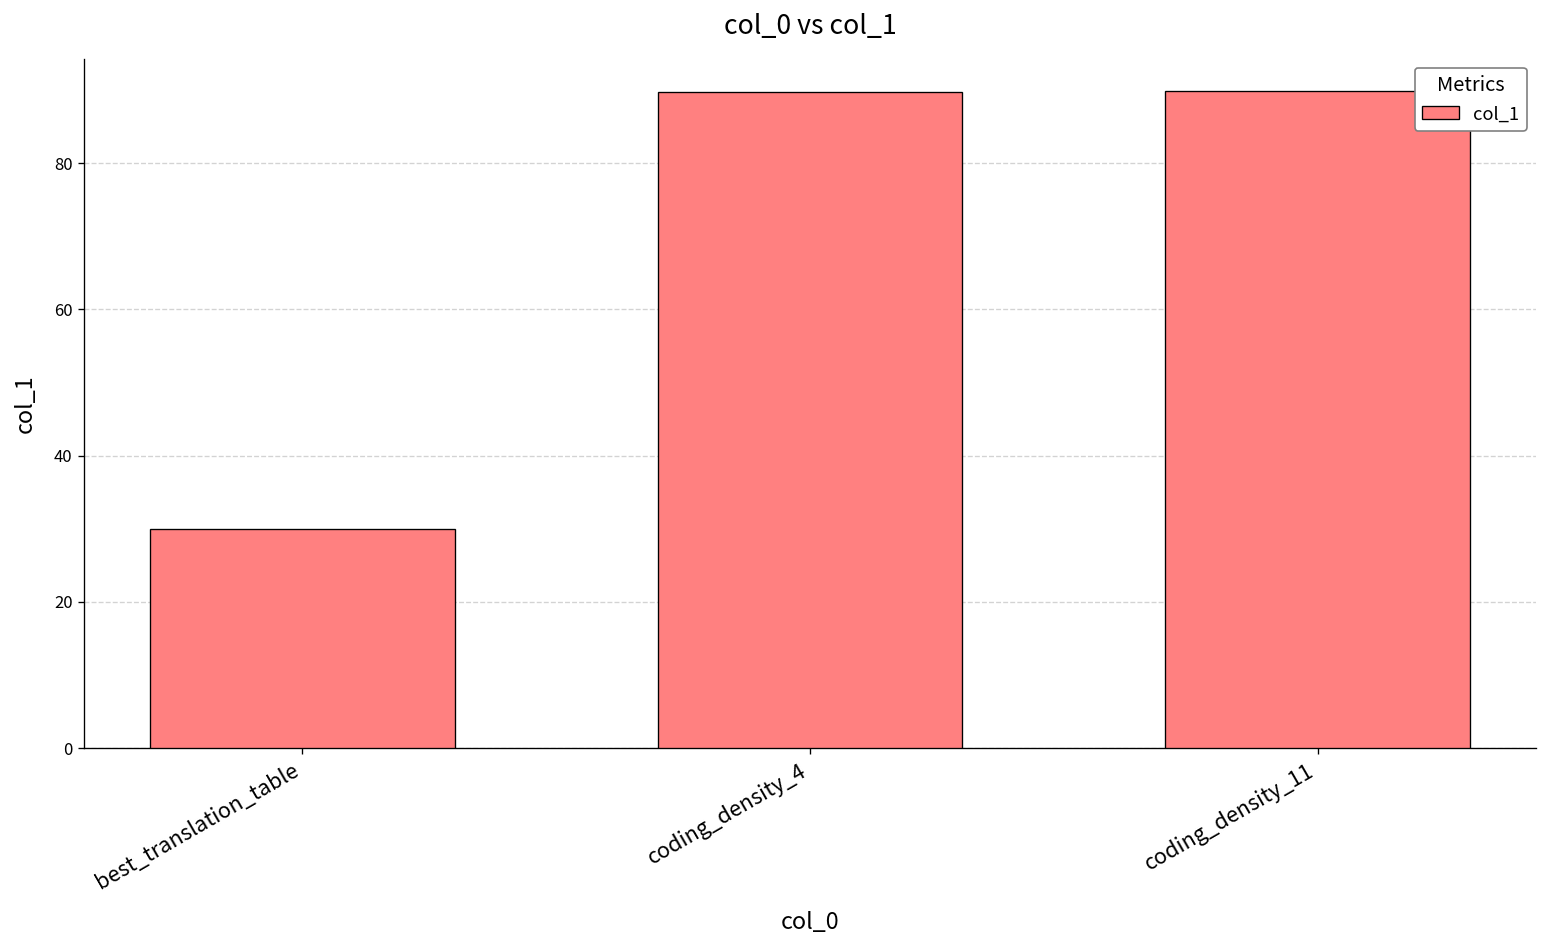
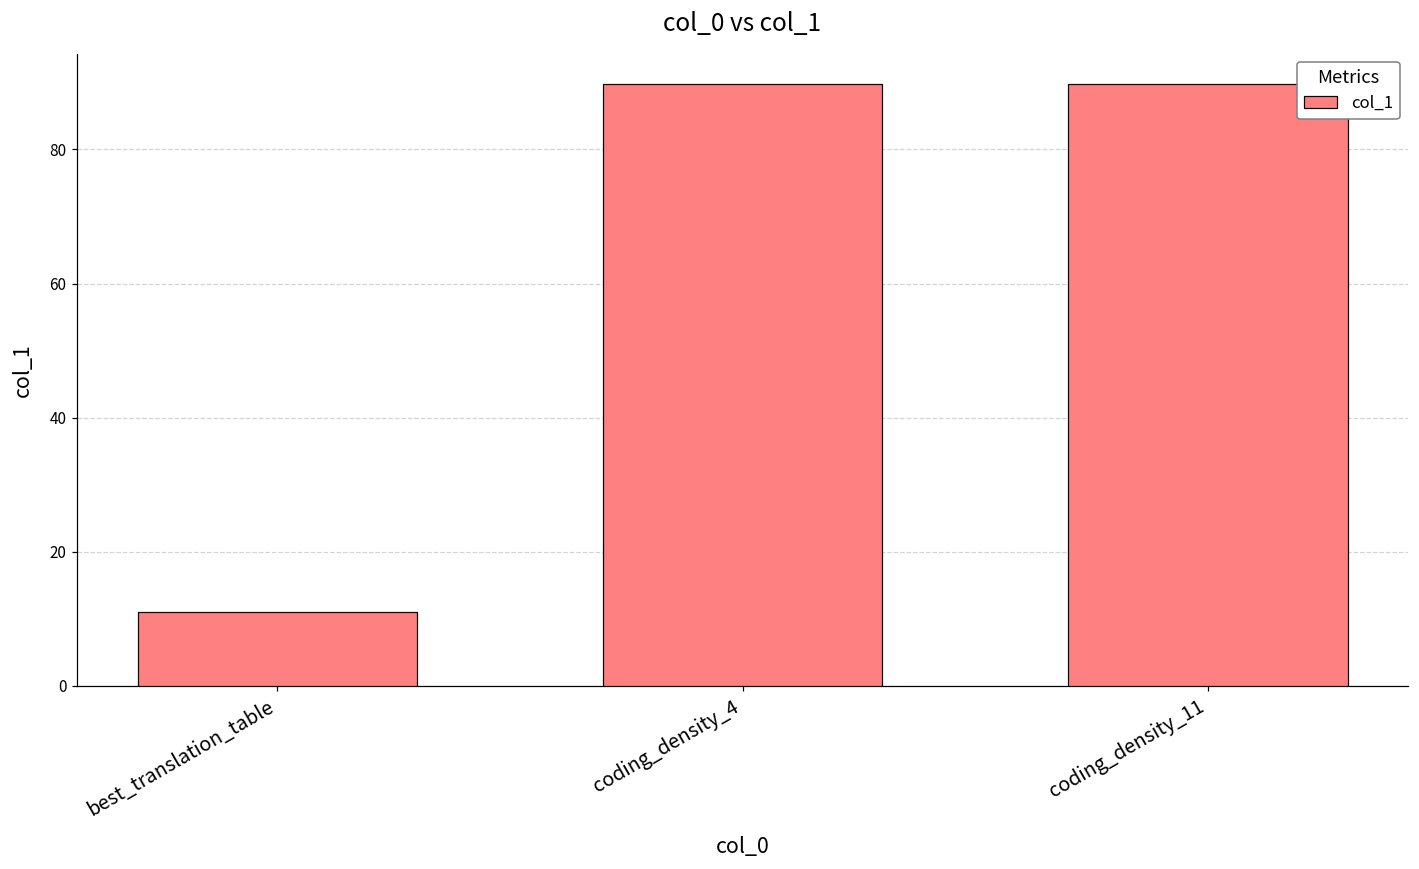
  {
-   "best_translation_table": 30,
+   "best_translation_table": 11,
    "coding_density_4": 90,
    "coding_density_11": 90
  }
